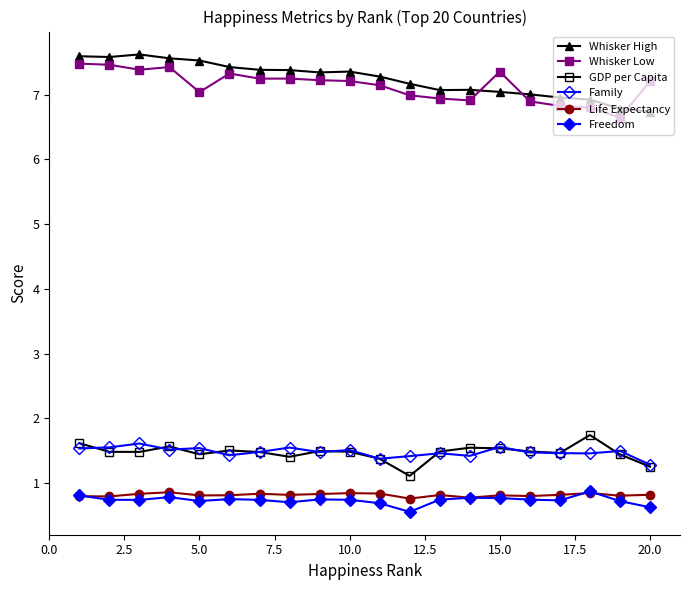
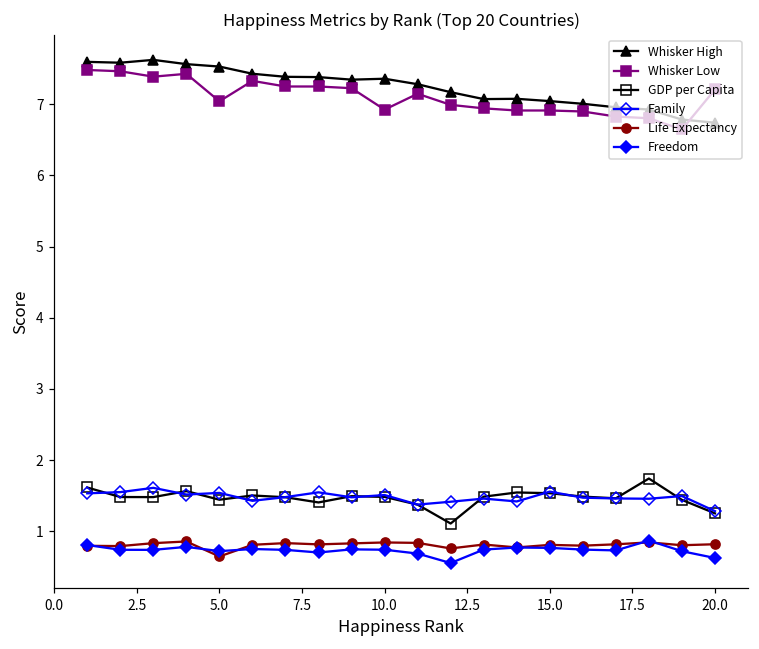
  {
    "Whisker Low": {
      "5.0": 7.0,
-     "10.0": 7.2,
-     "15.0": 7.4
+     "10.0": 6.9,
+     "15.0": 6.9
    },
    "Life Expectancy": {
-     "5.0": 0.8,
+     "5.0": 0.6,
      "10.0": 0.8,
      "15.0": 0.8,
      "20.0": 0.8
    }
  }
